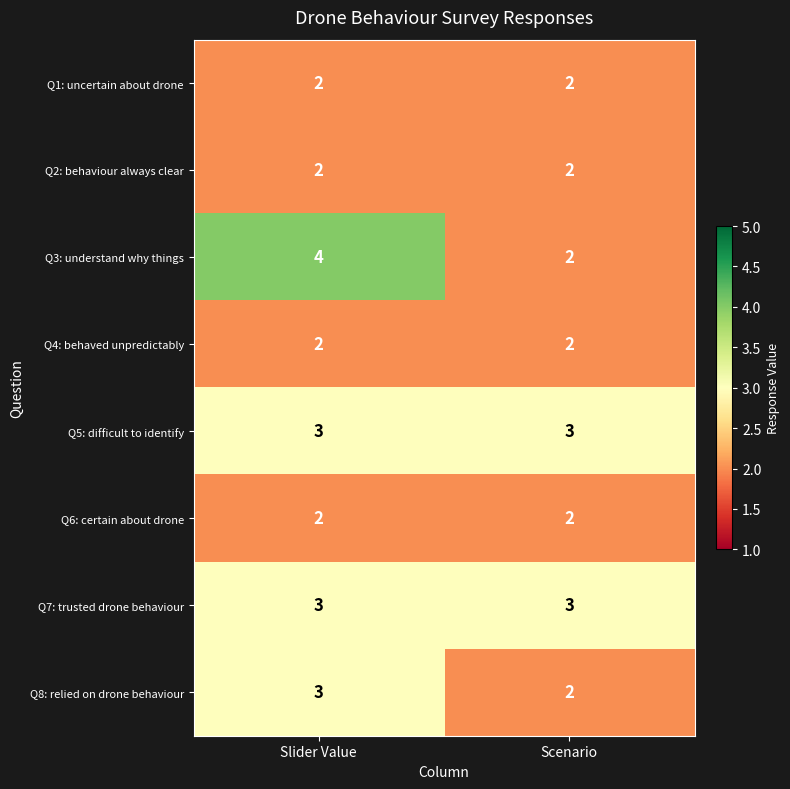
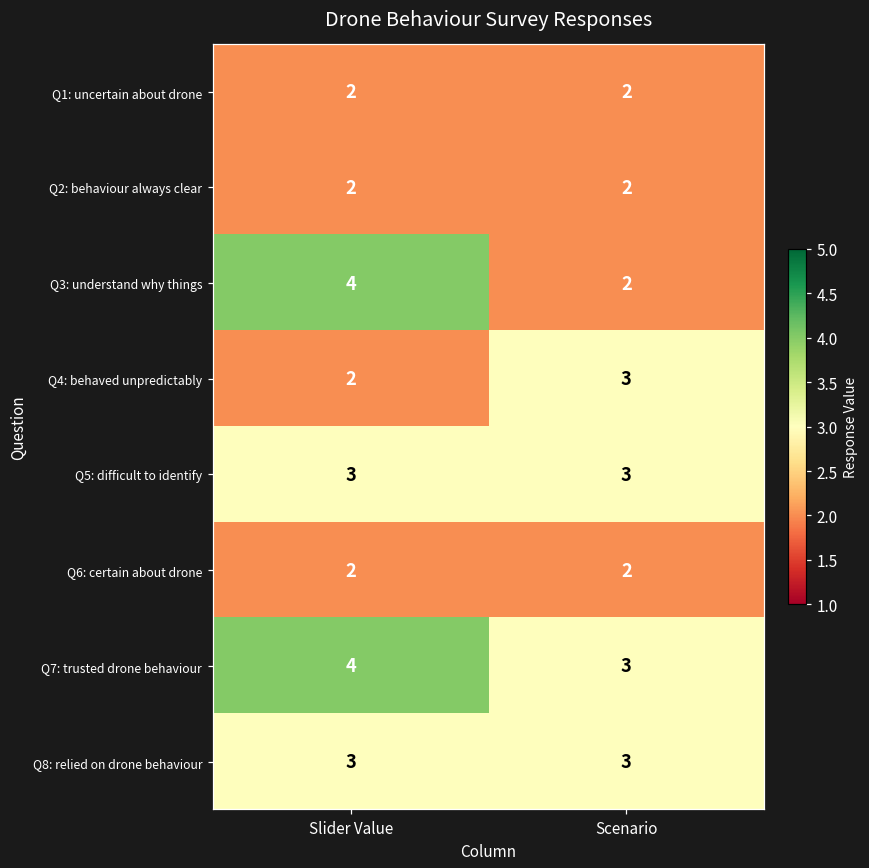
  {
    "Q1: uncertain about drone": {
      "Slider Value": 2,
      "Scenario": 2
    },
    "Q2: behaviour always clear": {
      "Slider Value": 2,
      "Scenario": 2
    },
    "Q3: understand why things": {
      "Slider Value": 4,
      "Scenario": 2
    },
    "Q4: behaved unpredictably": {
      "Slider Value": 2,
-     "Scenario": 2
+     "Scenario": 3
    },
    "Q5: difficult to identify": {
      "Slider Value": 3,
      "Scenario": 3
    },
    "Q6: certain about drone": {
      "Slider Value": 2,
      "Scenario": 2
    },
    "Q7: trusted drone behaviour": {
-     "Slider Value": 3,
+     "Slider Value": 4,
      "Scenario": 3
    },
    "Q8: relied on drone behaviour": {
      "Slider Value": 3,
-     "Scenario": 2
+     "Scenario": 3
    }
  }
